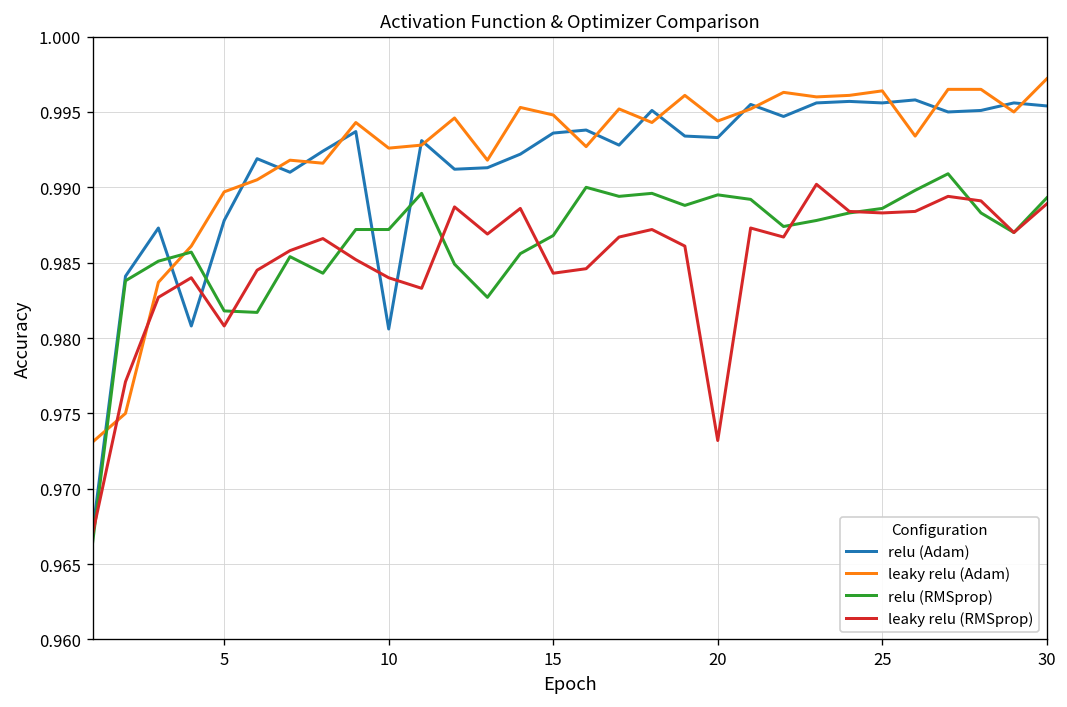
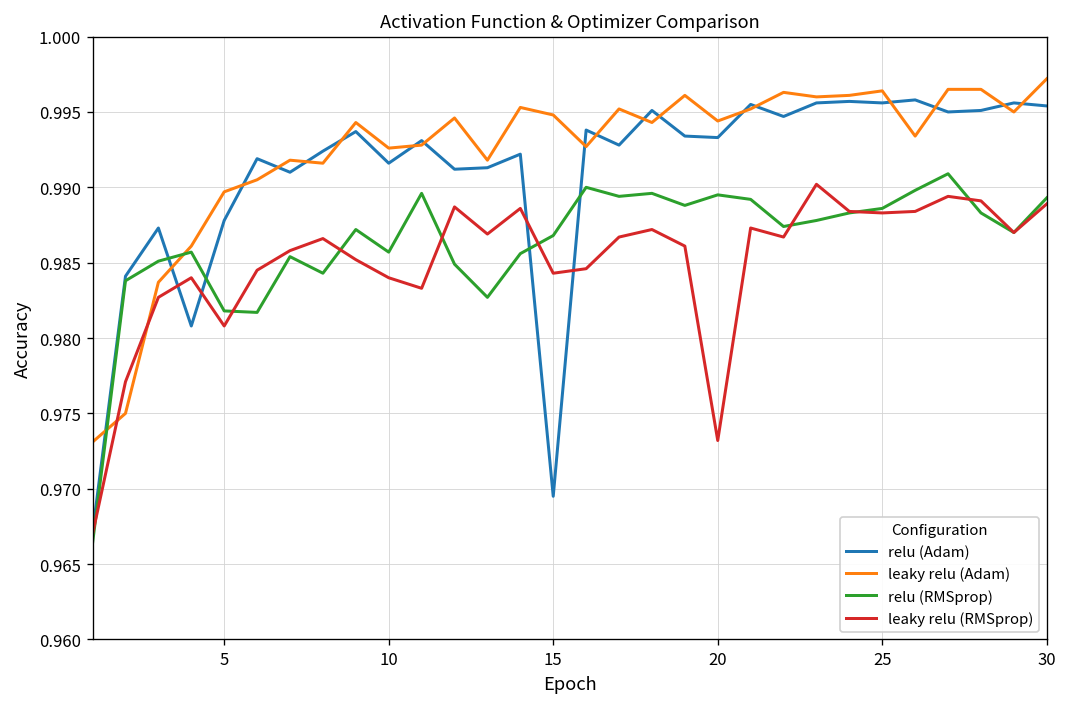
  {
    "relu (Adam)": {
      "5": 0.9878,
-     "10": 0.9806,
-     "15": 0.9936,
+     "10": 0.9916,
+     "15": 0.9695,
      "20": 0.9933,
      "25": 0.9956,
      "30": 0.9954
    },
    "leaky relu (Adam)": {
      "5": 0.9897,
      "10": 0.9926,
      "15": 0.9948,
      "20": 0.9944,
      "25": 0.9964,
      "30": 0.9972
    },
    "relu (RMSprop)": {
      "5": 0.9818,
-     "10": 0.9872,
+     "10": 0.9857,
      "15": 0.9868,
      "20": 0.9895,
      "25": 0.9886,
      "30": 0.9893
    },
    "leaky relu (RMSprop)": {
      "5": 0.9808,
      "10": 0.9840,
      "15": 0.9843,
      "20": 0.9732,
      "25": 0.9883,
      "30": 0.9889
    }
  }
